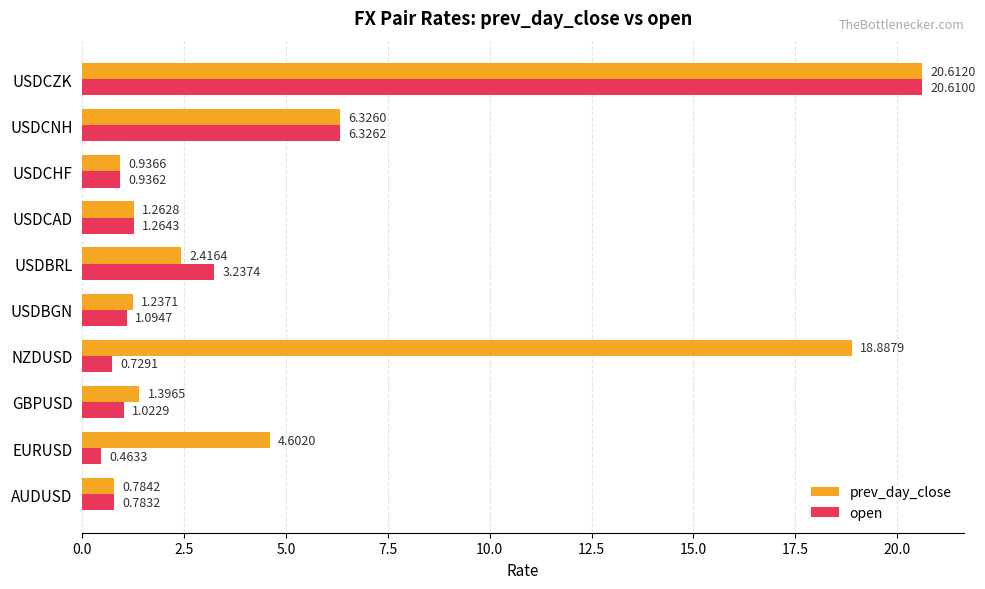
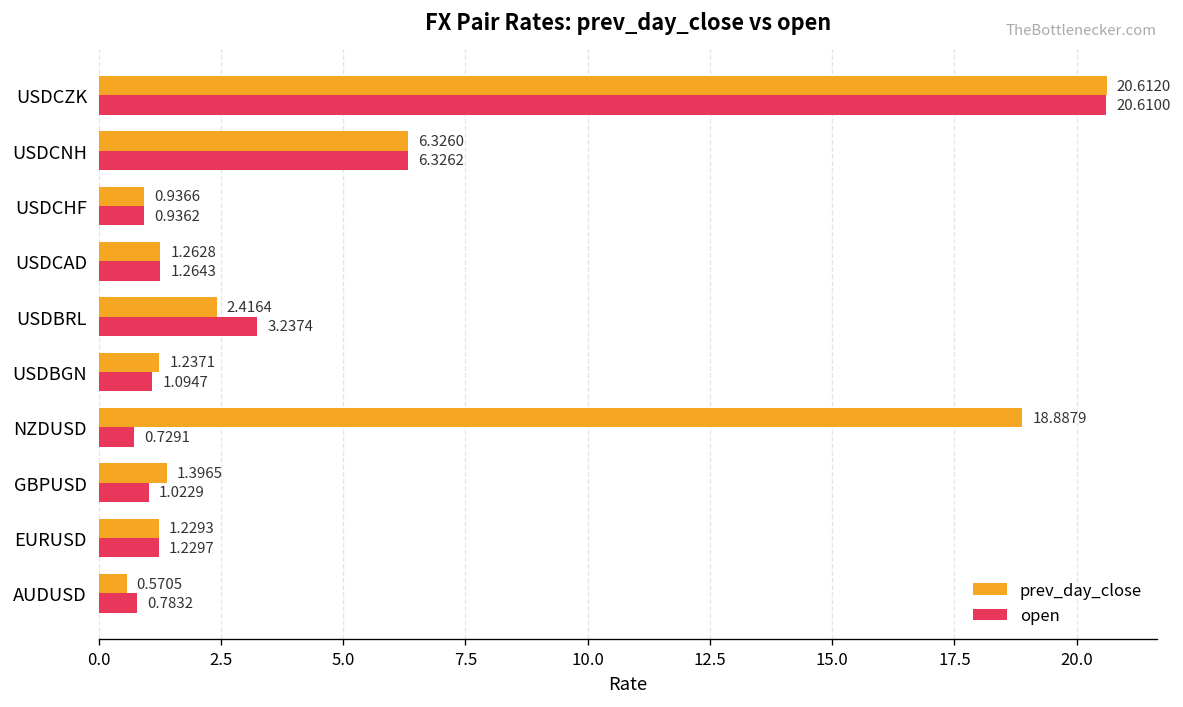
  {
    "prev_day_close": {
      "USDCZK": 20.6120,
      "USDCNH": 6.3260,
      "USDCHF": 0.9366,
      "USDCAD": 1.2628,
      "USDBRL": 2.4164,
      "USDBGN": 1.2371,
      "NZDUSD": 18.8879,
      "GBPUSD": 1.3965,
-     "EURUSD": 4.6020,
-     "AUDUSD": 0.7842
+     "EURUSD": 1.2293,
+     "AUDUSD": 0.5705
    },
    "open": {
      "USDCZK": 20.6100,
      "USDCNH": 6.3262,
      "USDCHF": 0.9362,
      "USDCAD": 1.2643,
      "USDBRL": 3.2374,
      "USDBGN": 1.0947,
      "NZDUSD": 0.7291,
      "GBPUSD": 1.0229,
-     "EURUSD": 0.4633,
+     "EURUSD": 1.2297,
      "AUDUSD": 0.7832
    }
  }
